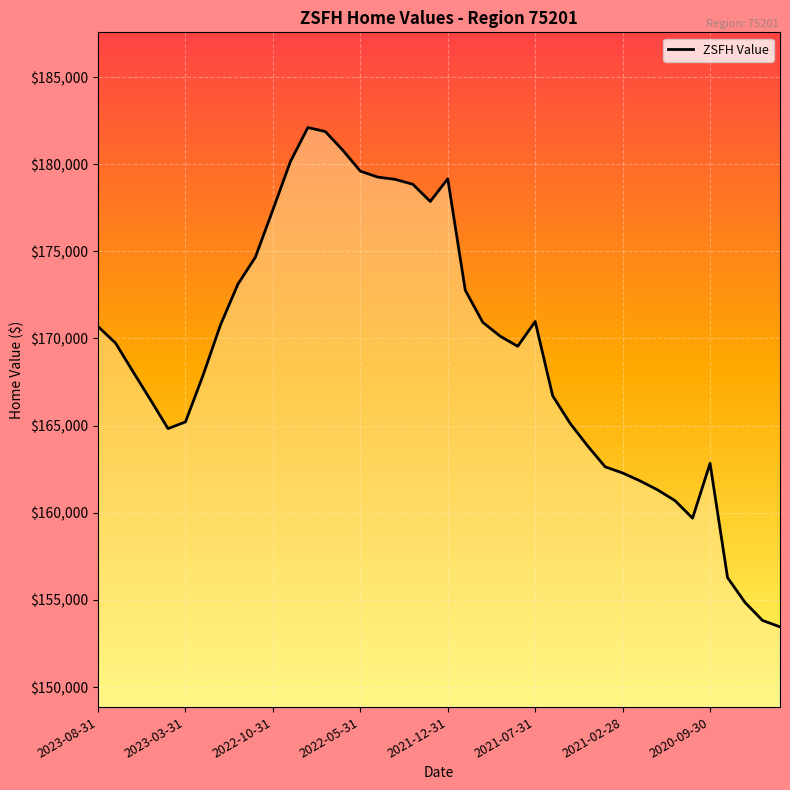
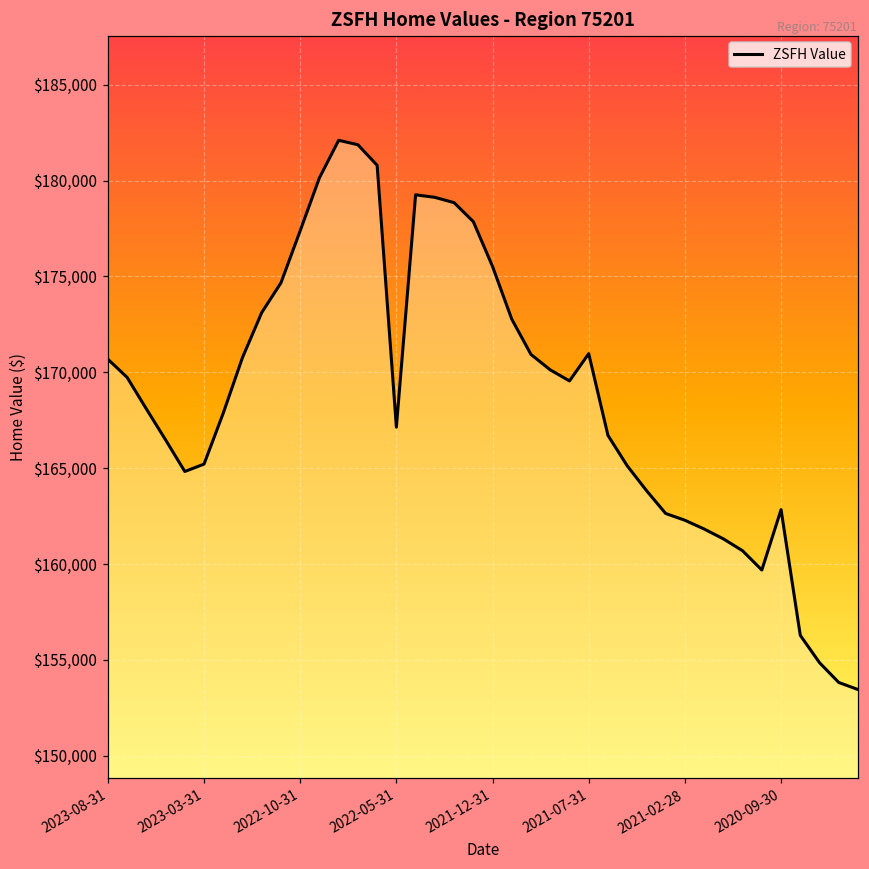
  {
    "2023-08-31": "$170,700",
    "2023-03-31": "$165,200",
    "2022-10-31": "$177,400",
-   "2022-05-31": "$179,600",
-   "2021-12-31": "$179,200",
+   "2022-05-31": "$167,100",
+   "2021-12-31": "$175,500",
    "2021-07-31": "$171,000",
    "2021-02-28": "$162,300",
    "2020-09-30": "$162,800"
  }
